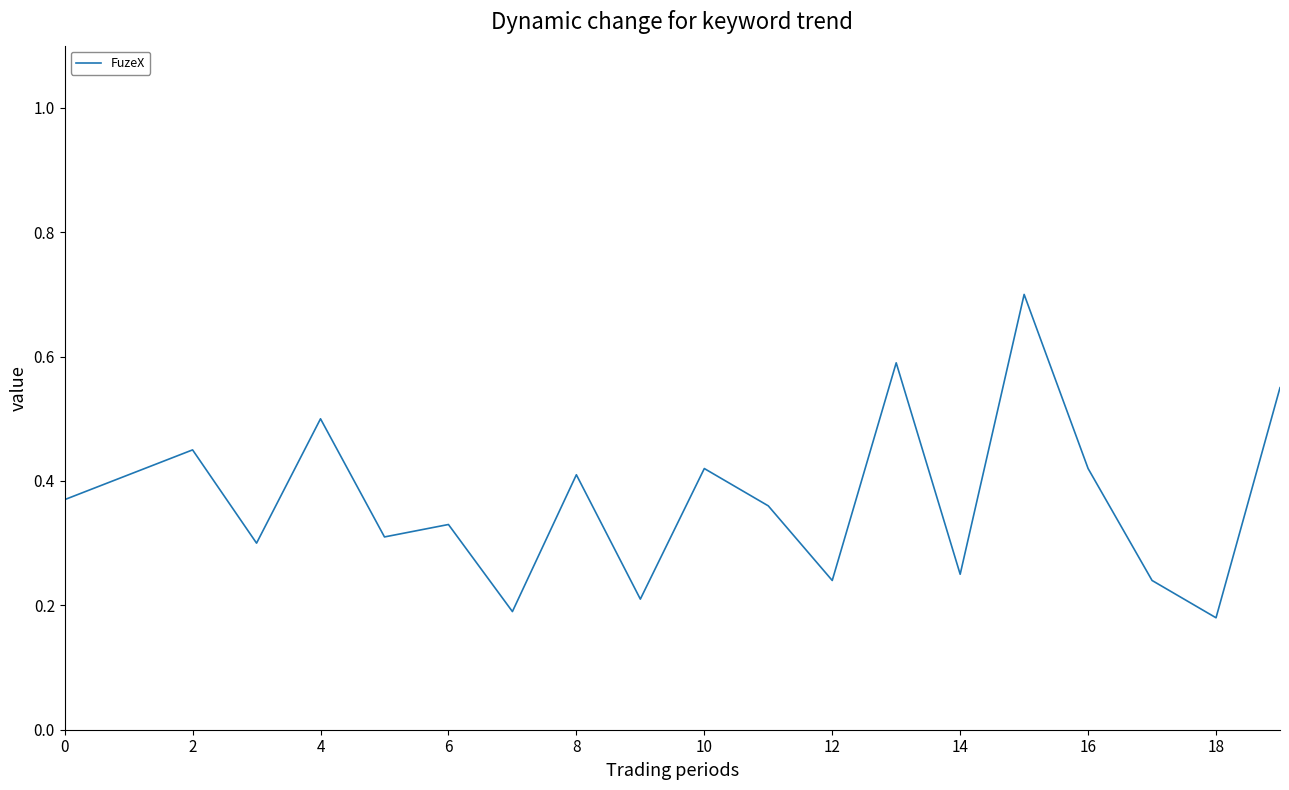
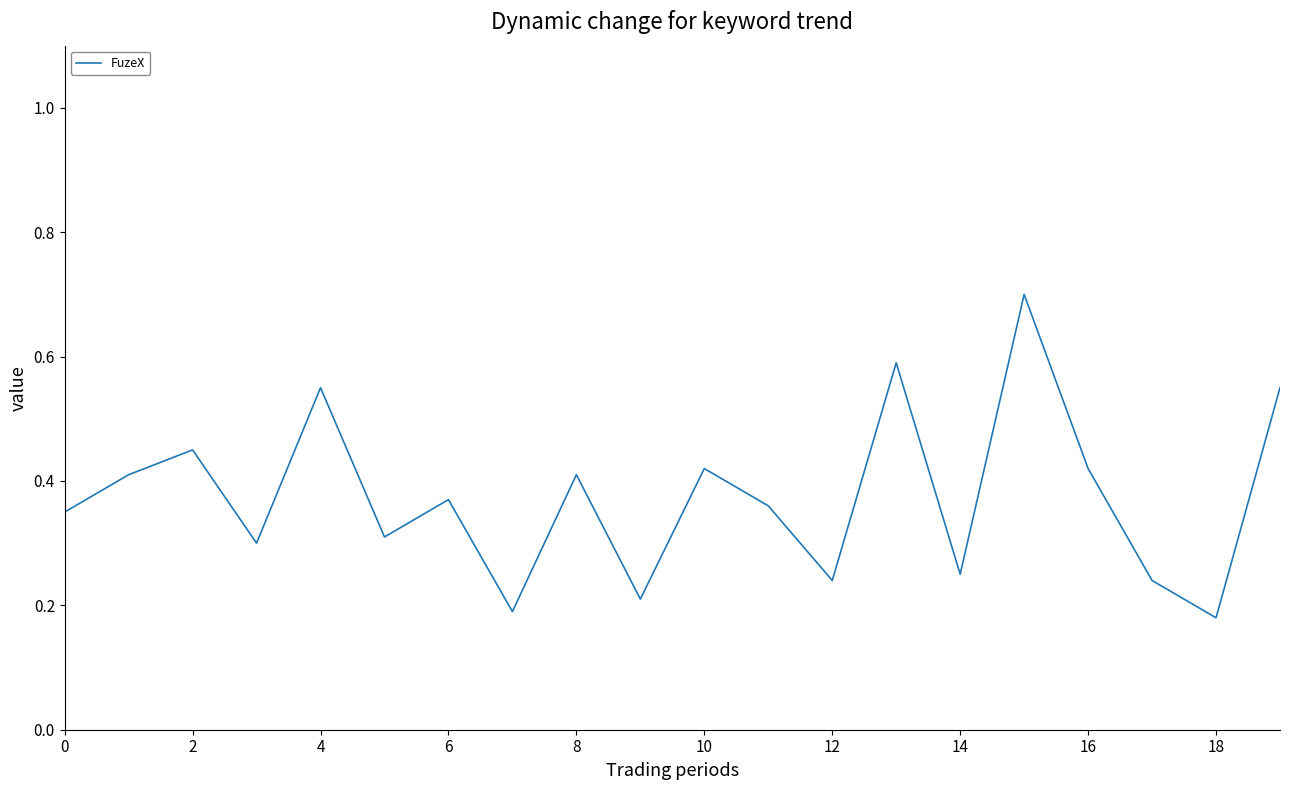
  {
-   "0": 0.37,
+   "0": 0.35,
    "2": 0.45,
-   "4": 0.50,
-   "6": 0.33,
+   "4": 0.55,
+   "6": 0.37,
    "8": 0.41,
    "10": 0.42,
    "12": 0.24,
    "14": 0.25,
    "16": 0.42,
    "18": 0.18
  }
